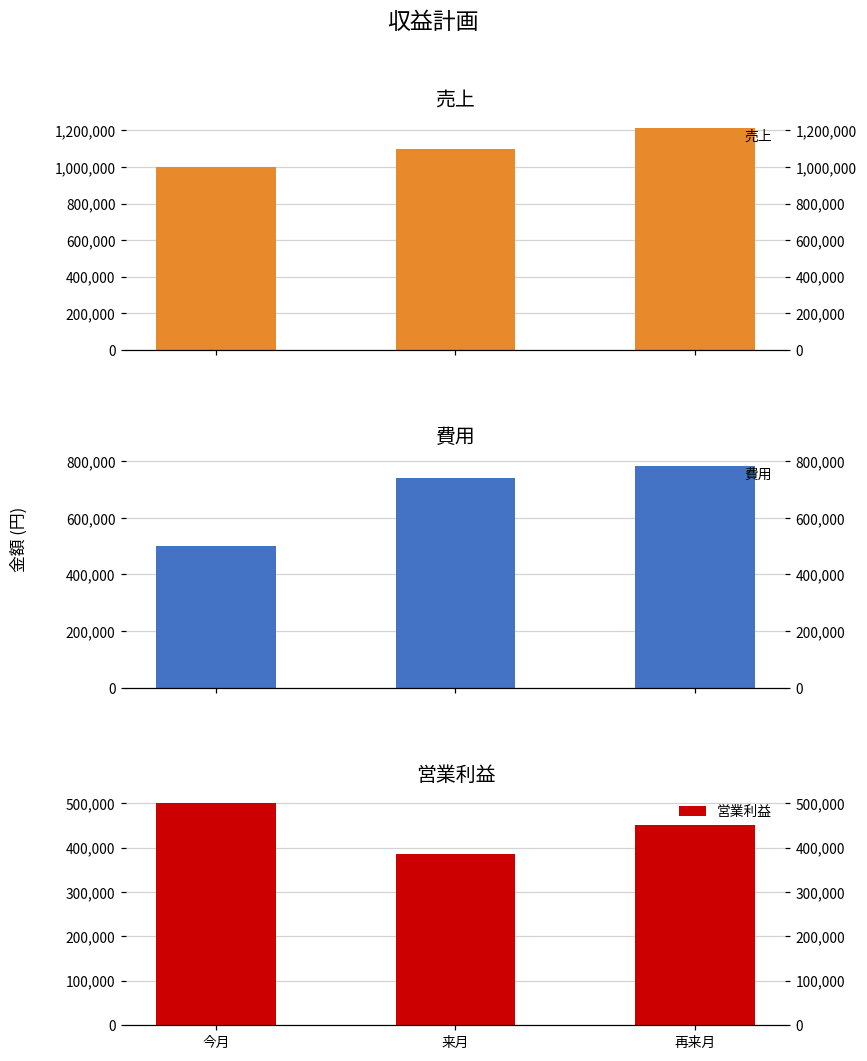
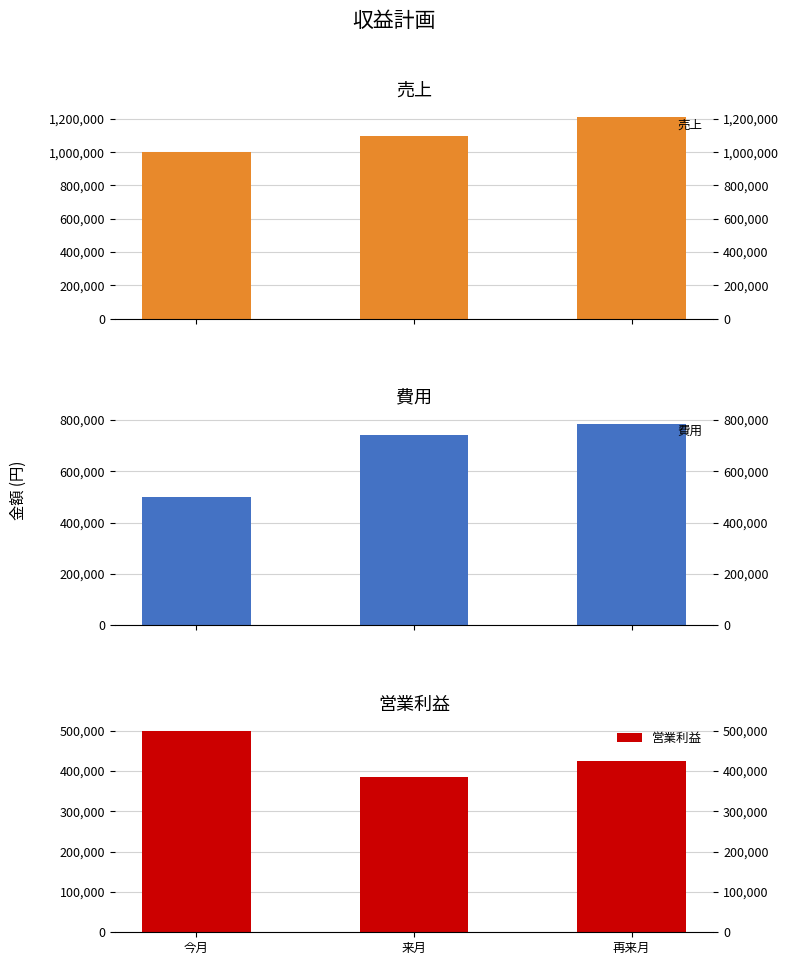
  {
    "営業利益": {
      "今月": "500,000",
      "来月": "380,000",
-     "再来月": "450,000"
+     "再来月": "430,000"
    }
  }
